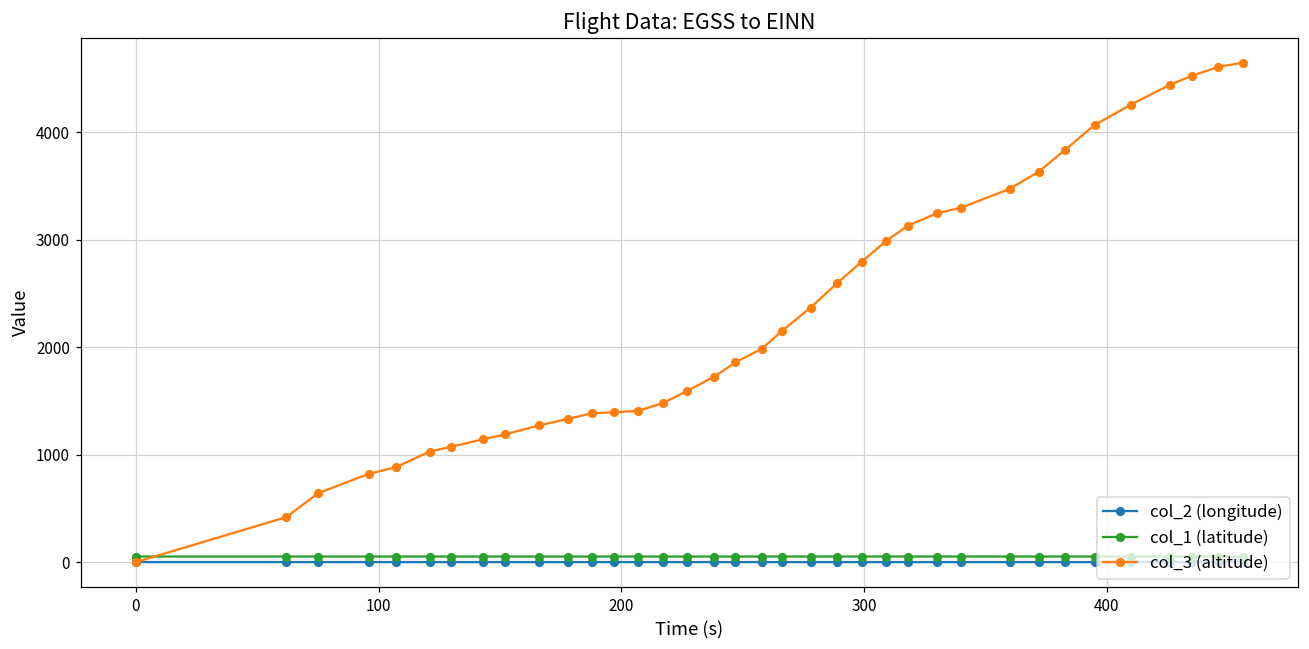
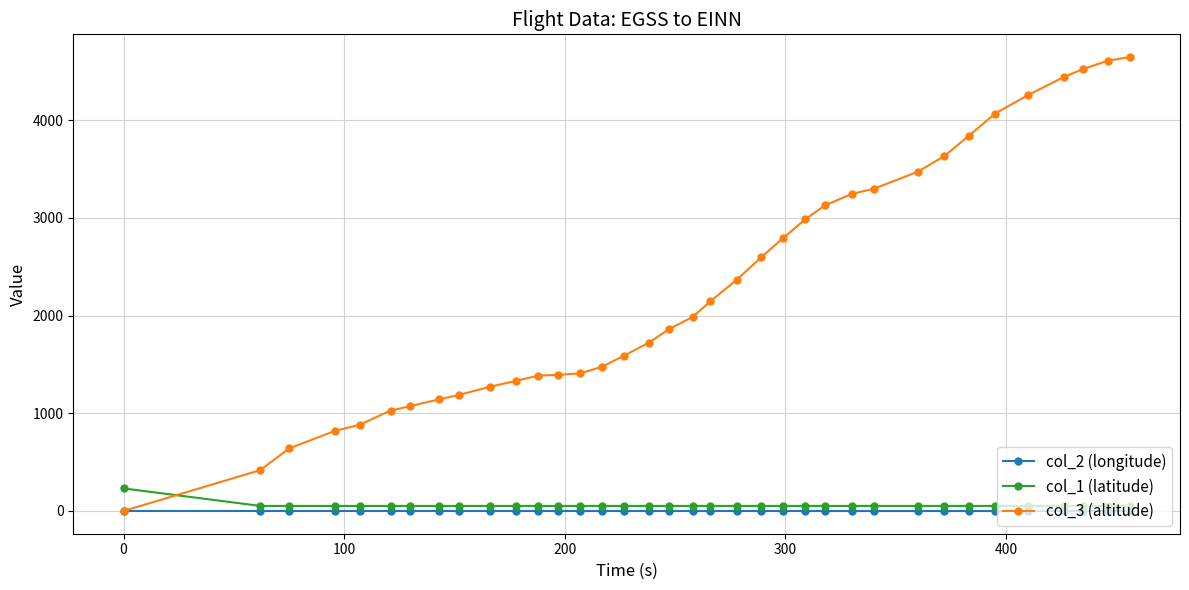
  {
    "col_1 (latitude)": {
-     "0": 100
+     "0": 200
    }
  }
